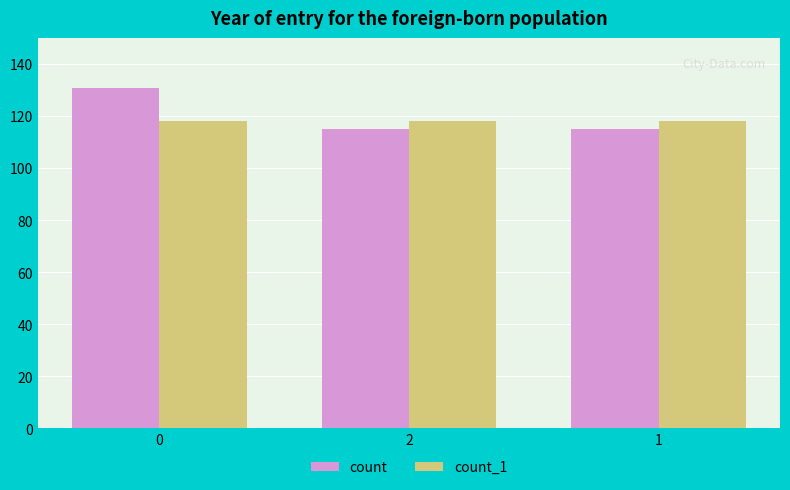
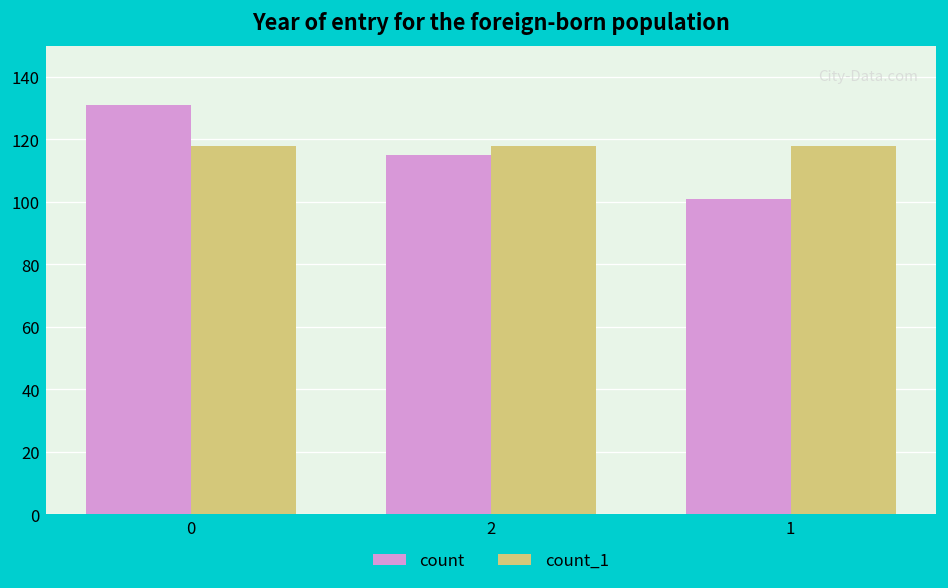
  {
    "count": {
      "0": 131,
      "2": 115,
-     "1": 115
+     "1": 101
    },
    "count_1": {
      "0": 118,
      "2": 118,
      "1": 118
    }
  }
